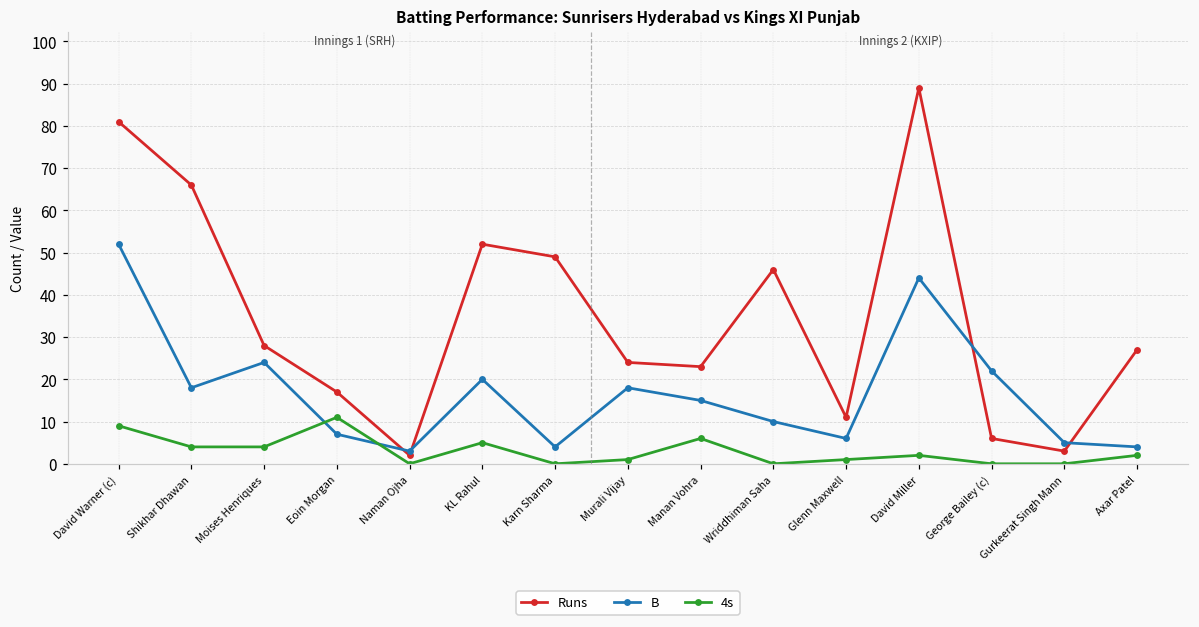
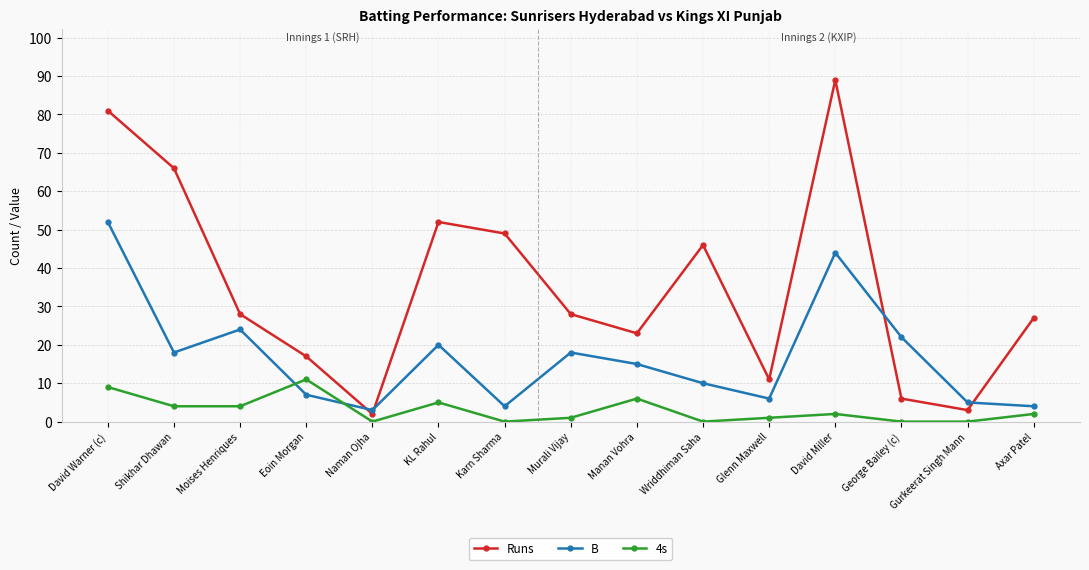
  {
    "Runs": {
      "David Warner (c)": 81,
      "Shikhar Dhawan": 66,
      "Moises Henriques": 28,
      "Eoin Morgan": 17,
      "Naman Ojha": 2,
      "KL Rahul": 52,
      "Karn Sharma": 49,
-     "Murali Vijay": 24,
+     "Murali Vijay": 28,
      "Manan Vohra": 23,
      "Wriddhiman Saha": 46,
      "Glenn Maxwell": 11,
      "David Miller": 89,
      "George Bailey (c)": 6,
      "Gurkeerat Singh Mann": 3,
      "Axar Patel": 27
    },
    "B": {
      "David Warner (c)": 52,
      "Shikhar Dhawan": 18,
      "Moises Henriques": 24,
      "Eoin Morgan": 7,
      "Naman Ojha": 3,
      "KL Rahul": 20,
      "Karn Sharma": 4,
      "Murali Vijay": 18,
      "Manan Vohra": 15,
      "Wriddhiman Saha": 10,
      "Glenn Maxwell": 6,
      "David Miller": 44,
      "George Bailey (c)": 22,
      "Gurkeerat Singh Mann": 5,
      "Axar Patel": 4
    },
    "4s": {
      "David Warner (c)": 9,
      "Shikhar Dhawan": 4,
      "Moises Henriques": 4,
      "Eoin Morgan": 11,
      "Naman Ojha": 0,
      "KL Rahul": 5,
      "Karn Sharma": 0,
      "Murali Vijay": 1,
      "Manan Vohra": 6,
      "Wriddhiman Saha": 0,
      "Glenn Maxwell": 1,
      "David Miller": 2,
      "George Bailey (c)": 0,
      "Gurkeerat Singh Mann": 0,
      "Axar Patel": 2
    }
  }
